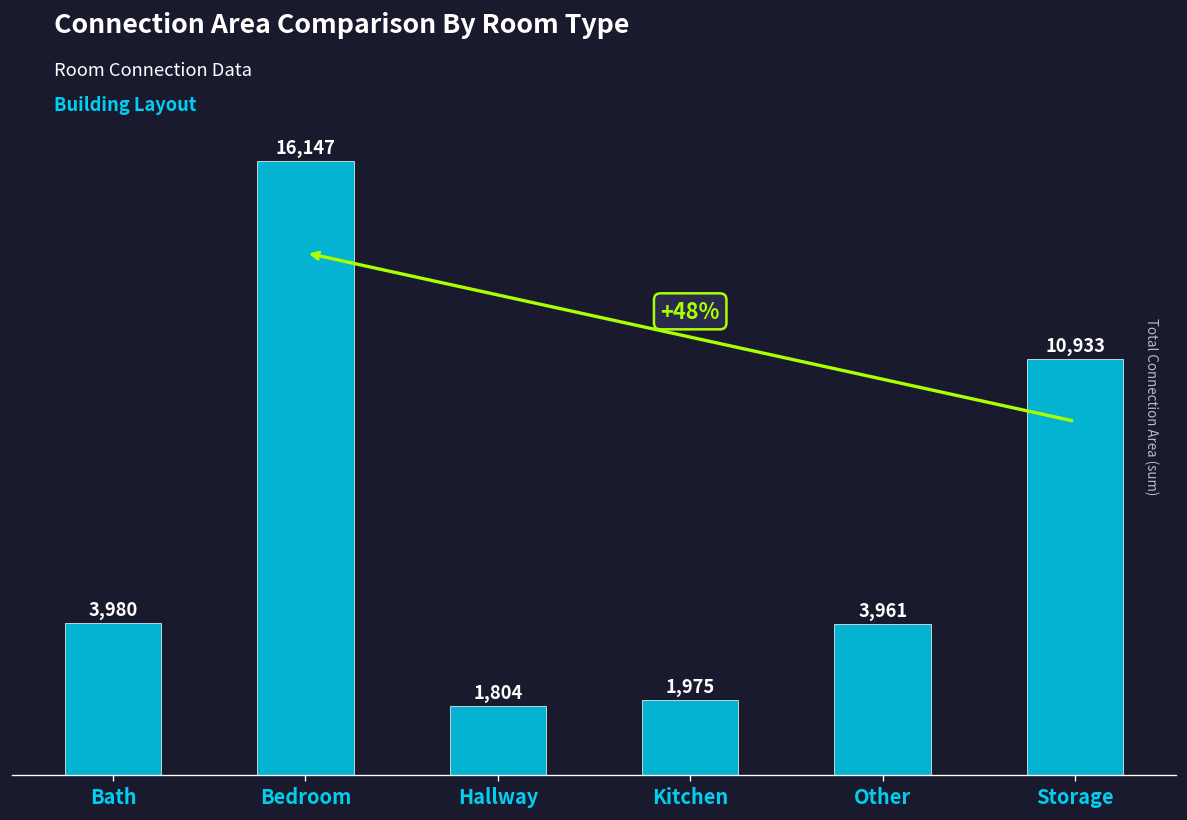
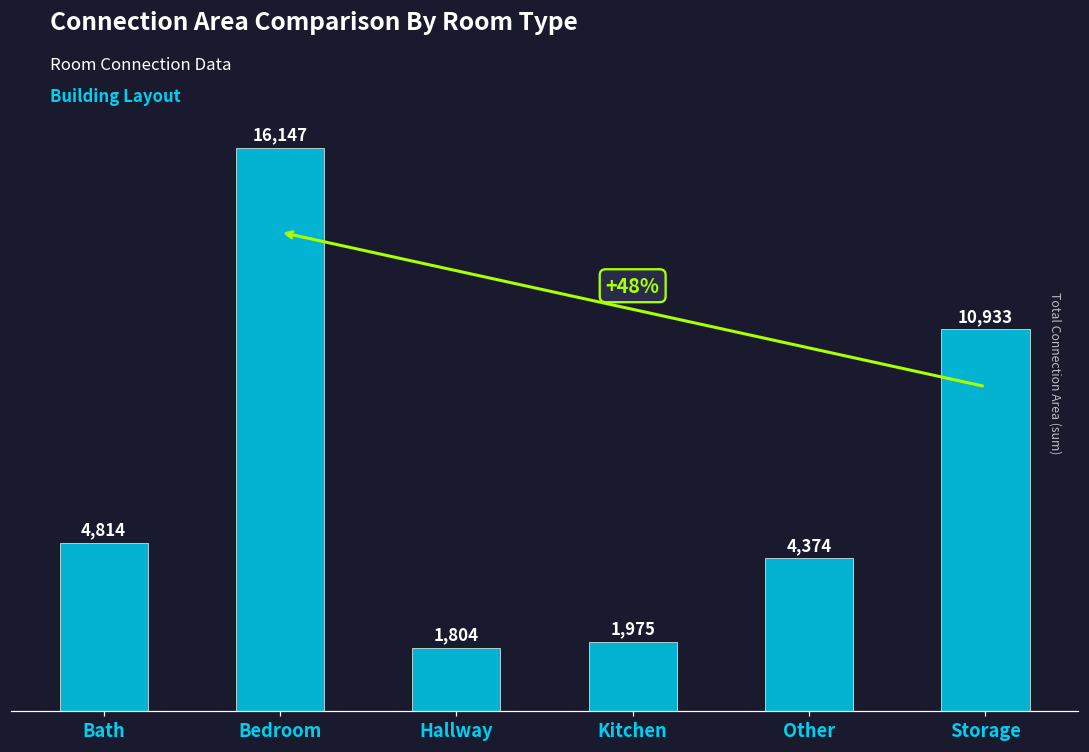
  {
-   "Bath": "3,980",
+   "Bath": "4,814",
    "Bedroom": "16,147",
    "Hallway": "1,804",
    "Kitchen": "1,975",
-   "Other": "3,961",
+   "Other": "4,374",
    "Storage": "10,933"
  }
